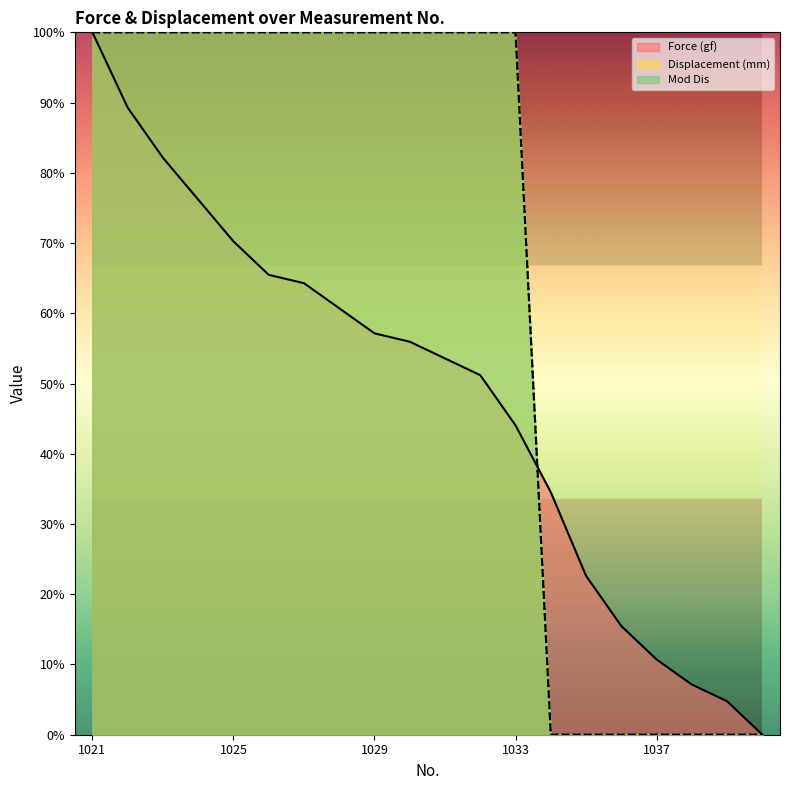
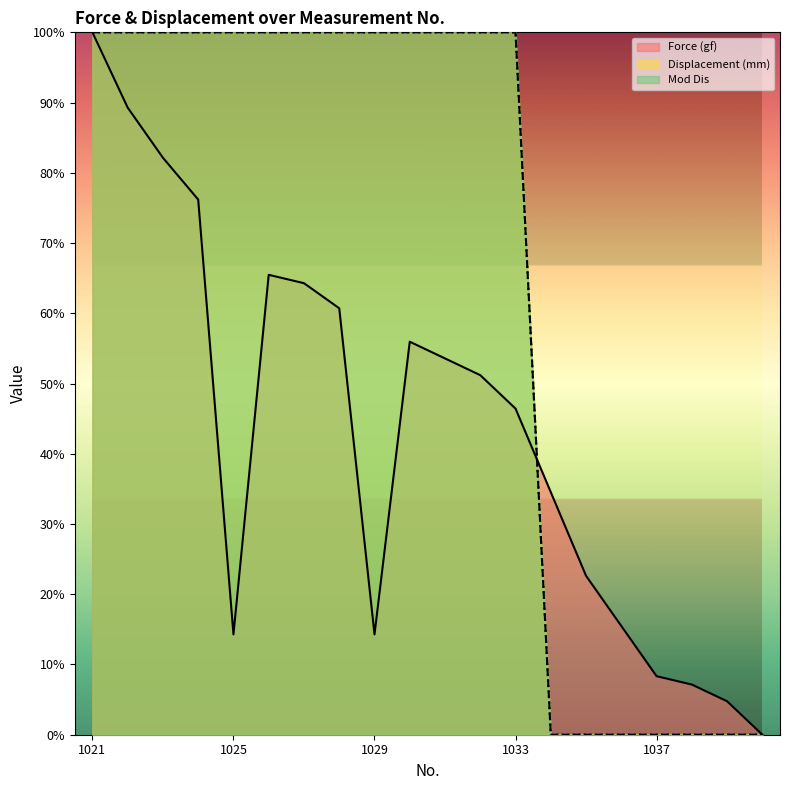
  {
    "Force (gf)": {
-     "1025": "70%",
-     "1029": "57%",
-     "1033": "44%",
-     "1037": "11%"
+     "1025": "14%",
+     "1029": "14%",
+     "1033": "46%",
+     "1037": "8%"
    },
    "Mod Dis": {
      "1025": "100%",
      "1029": "100%",
      "1033": "100%",
      "1037": "0%"
    }
  }
